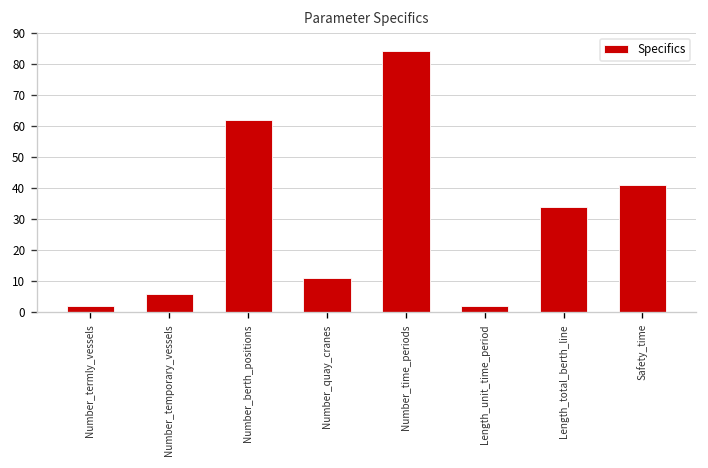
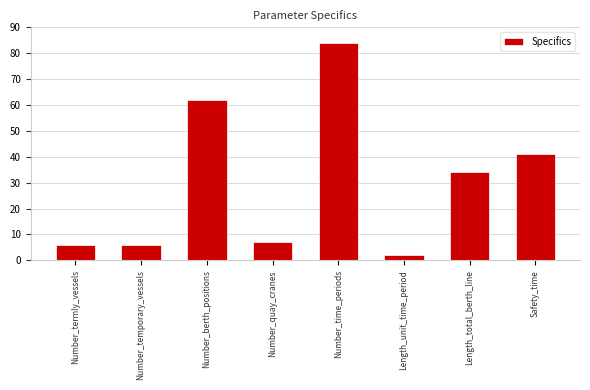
  {
-   "Number_termly_vessels": 2,
+   "Number_termly_vessels": 6,
    "Number_temporary_vessels": 6,
    "Number_berth_positions": 62,
-   "Number_quay_cranes": 11,
+   "Number_quay_cranes": 7,
    "Number_time_periods": 84,
    "Length_unit_time_period": 2,
    "Length_total_berth_line": 34,
    "Safety_time": 41
  }
